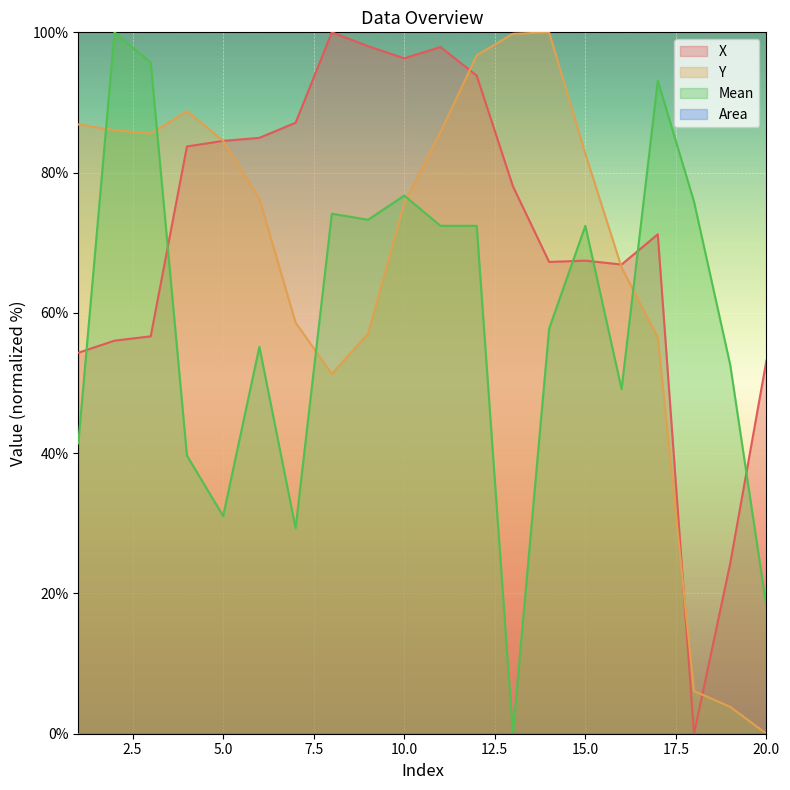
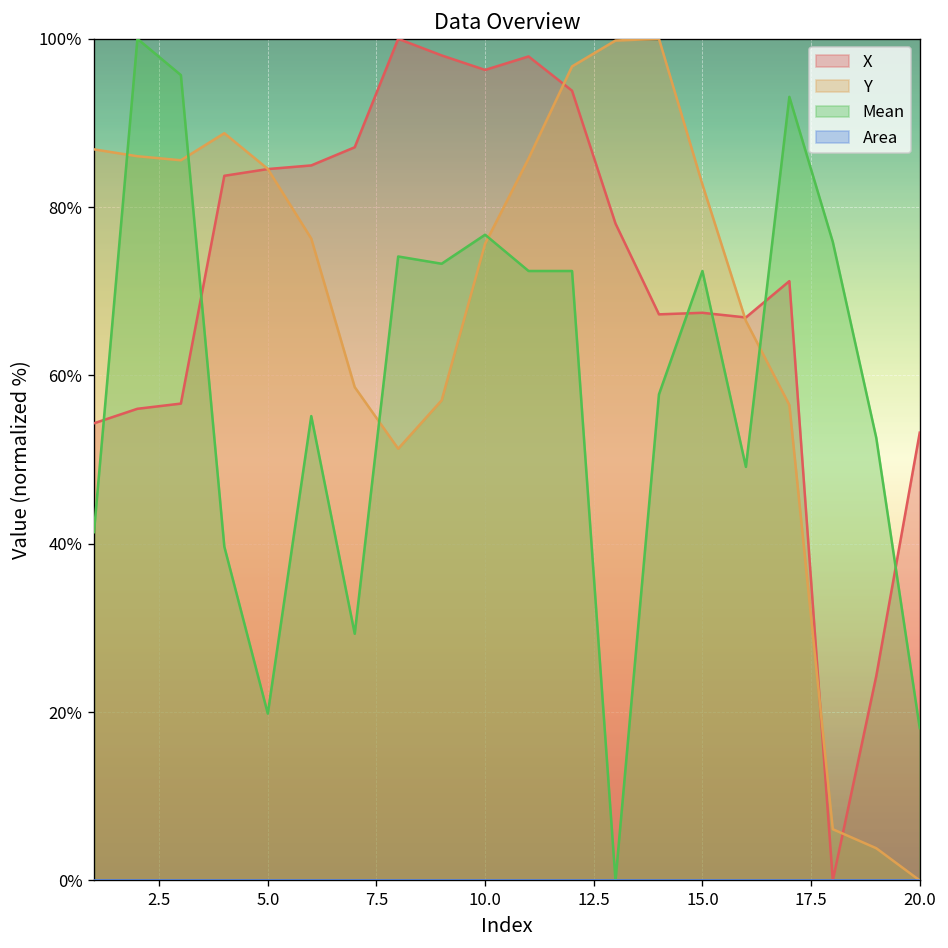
  {
    "Mean": {
-     "5.0": "31%",
+     "5.0": "20%",
      "10.0": "77%",
      "15.0": "72%",
      "20.0": "18%"
    },
    "Area": {
      "5.0": "0%",
      "10.0": "0%",
      "15.0": "0%"
    }
  }
